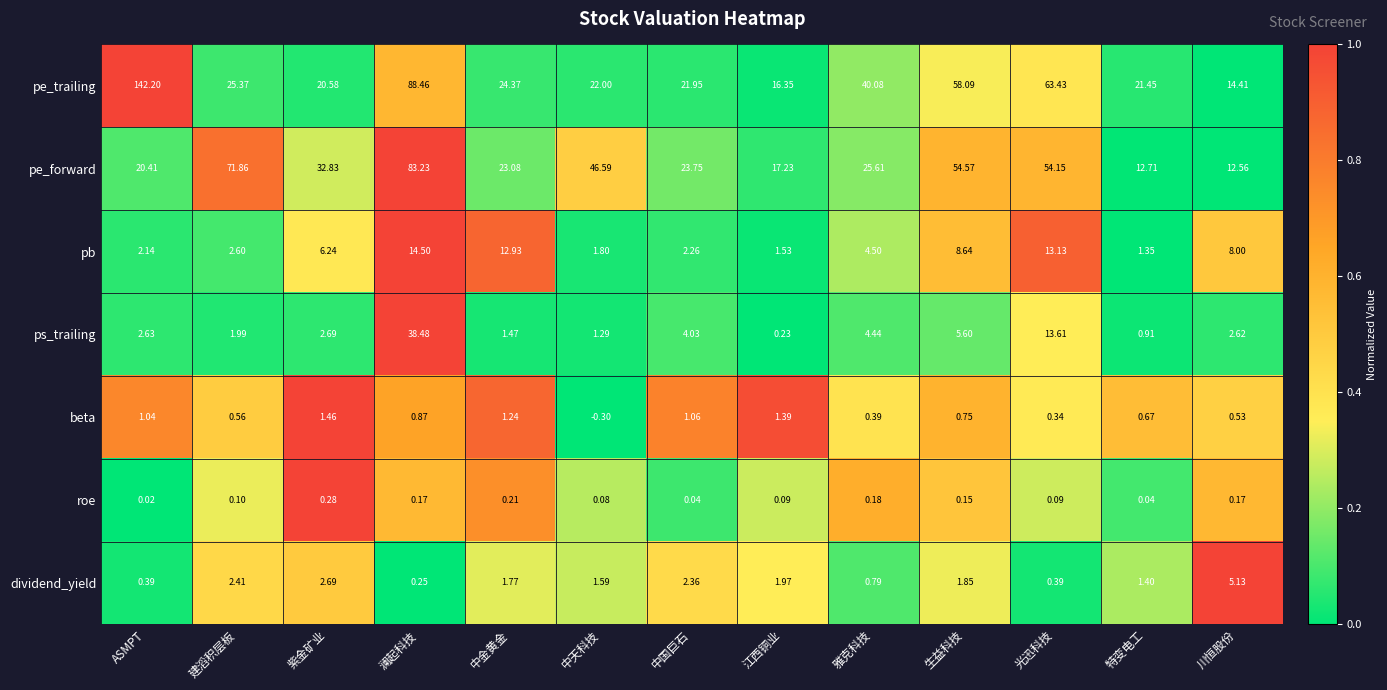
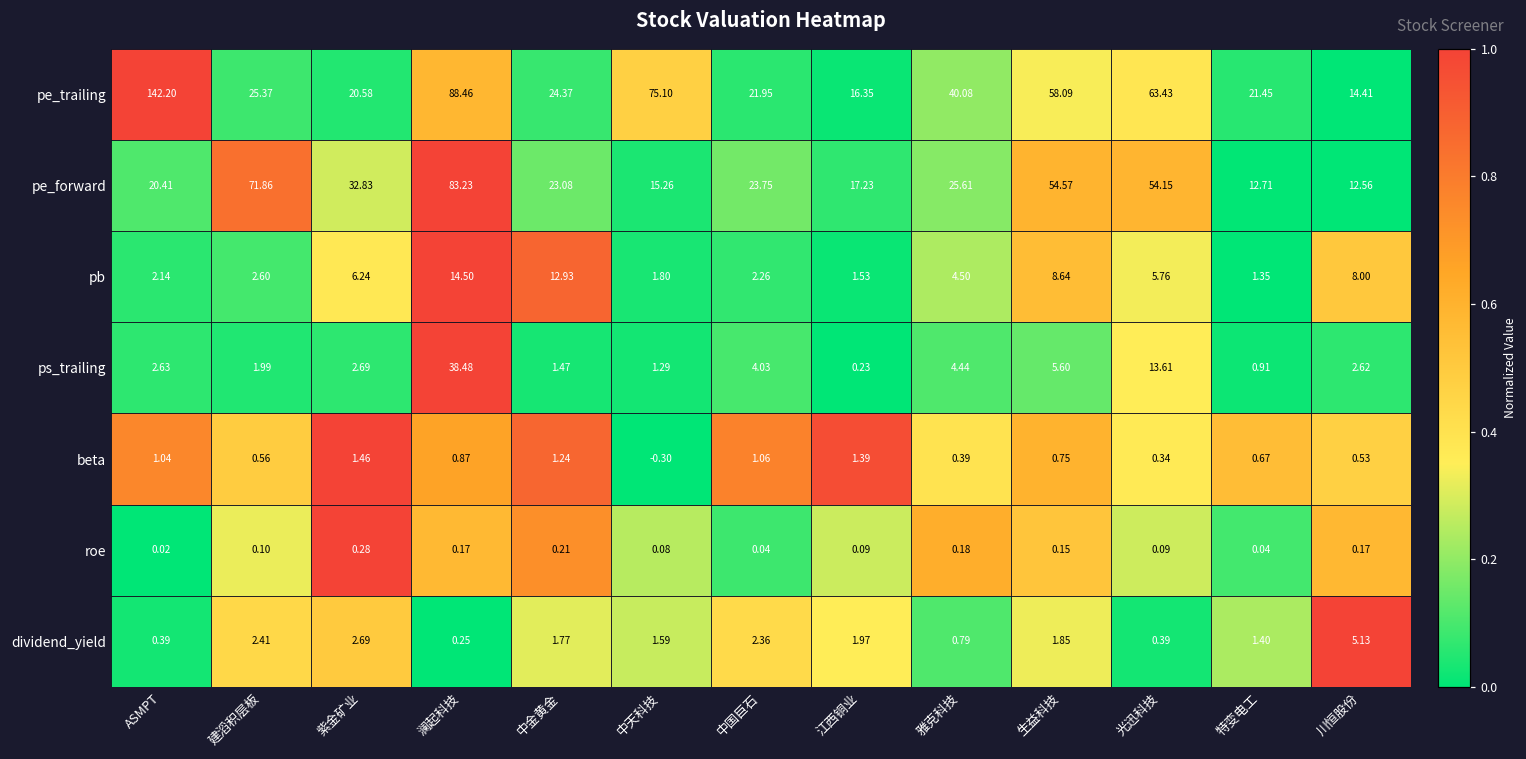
  {
    "pe_trailing": {
      "ASMPT": 142.20,
      "建滔积层板": 25.37,
      "紫金矿业": 20.58,
      "澜起科技": 88.46,
      "中金黄金": 24.37,
-     "中天科技": 22.00,
+     "中天科技": 75.10,
      "中国巨石": 21.95,
      "江西铜业": 16.35,
      "雅克科技": 40.08,
      "生益科技": 58.09,
      "光迅科技": 63.43,
      "特变电工": 21.45,
      "川恒股份": 14.41
    },
    "pe_forward": {
      "ASMPT": 20.41,
      "建滔积层板": 71.86,
      "紫金矿业": 32.83,
      "澜起科技": 83.23,
      "中金黄金": 23.08,
-     "中天科技": 46.59,
+     "中天科技": 15.26,
      "中国巨石": 23.75,
      "江西铜业": 17.23,
      "雅克科技": 25.61,
      "生益科技": 54.57,
      "光迅科技": 54.15,
      "特变电工": 12.71,
      "川恒股份": 12.56
    },
    "pb": {
      "ASMPT": 2.14,
      "建滔积层板": 2.60,
      "紫金矿业": 6.24,
      "澜起科技": 14.50,
      "中金黄金": 12.93,
      "中天科技": 1.80,
      "中国巨石": 2.26,
      "江西铜业": 1.53,
      "雅克科技": 4.50,
      "生益科技": 8.64,
-     "光迅科技": 13.13,
+     "光迅科技": 5.76,
      "特变电工": 1.35,
      "川恒股份": 8.00
    },
    "ps_trailing": {
      "ASMPT": 2.63,
      "建滔积层板": 1.99,
      "紫金矿业": 2.69,
      "澜起科技": 38.48,
      "中金黄金": 1.47,
      "中天科技": 1.29,
      "中国巨石": 4.03,
      "江西铜业": 0.23,
      "雅克科技": 4.44,
      "生益科技": 5.60,
      "光迅科技": 13.61,
      "特变电工": 0.91,
      "川恒股份": 2.62
    },
    "beta": {
      "ASMPT": 1.04,
      "建滔积层板": 0.56,
      "紫金矿业": 1.46,
      "澜起科技": 0.87,
      "中金黄金": 1.24,
      "中天科技": -0.30,
      "中国巨石": 1.06,
      "江西铜业": 1.39,
      "雅克科技": 0.39,
      "生益科技": 0.75,
      "光迅科技": 0.34,
      "特变电工": 0.67,
      "川恒股份": 0.53
    },
    "roe": {
      "ASMPT": 0.02,
      "建滔积层板": 0.10,
      "紫金矿业": 0.28,
      "澜起科技": 0.17,
      "中金黄金": 0.21,
      "中天科技": 0.08,
      "中国巨石": 0.04,
      "江西铜业": 0.09,
      "雅克科技": 0.18,
      "生益科技": 0.15,
      "光迅科技": 0.09,
      "特变电工": 0.04,
      "川恒股份": 0.17
    },
    "dividend_yield": {
      "ASMPT": 0.39,
      "建滔积层板": 2.41,
      "紫金矿业": 2.69,
      "澜起科技": 0.25,
      "中金黄金": 1.77,
      "中天科技": 1.59,
      "中国巨石": 2.36,
      "江西铜业": 1.97,
      "雅克科技": 0.79,
      "生益科技": 1.85,
      "光迅科技": 0.39,
      "特变电工": 1.40,
      "川恒股份": 5.13
    }
  }
